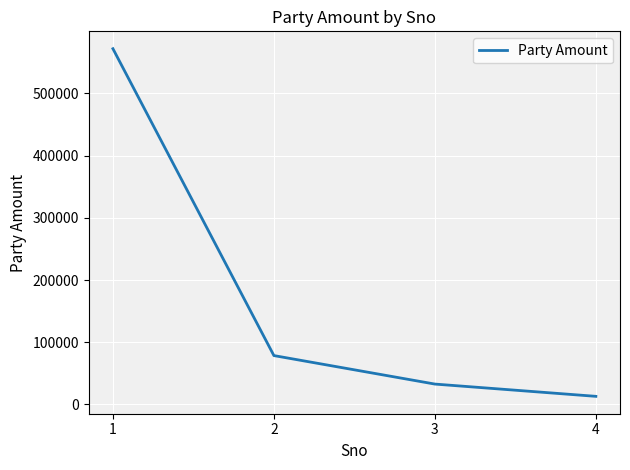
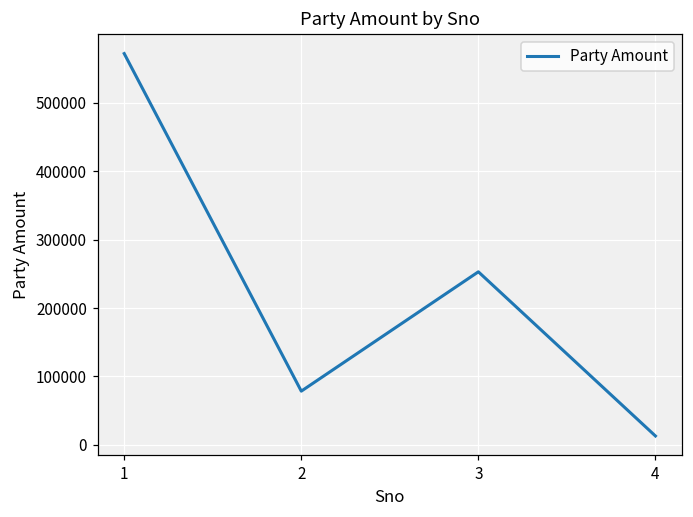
  {
    "1": 570000,
    "2": 80000,
-   "3": 30000,
+   "3": 250000,
    "4": 10000
  }
